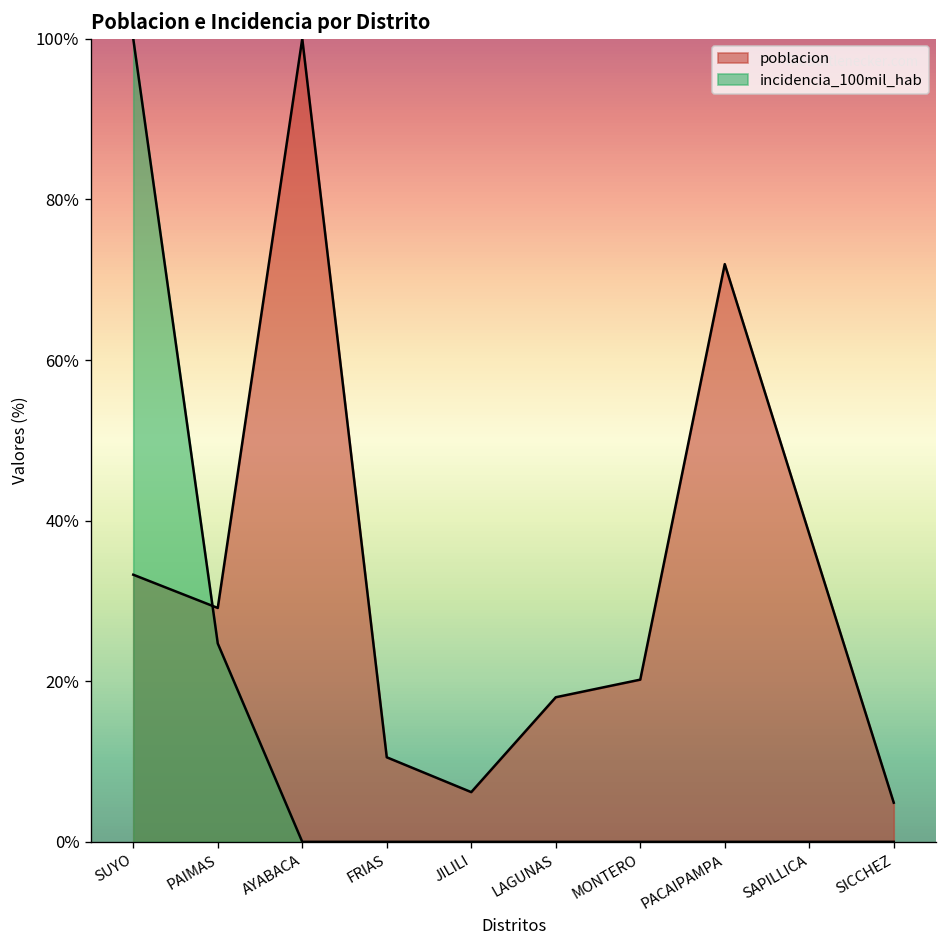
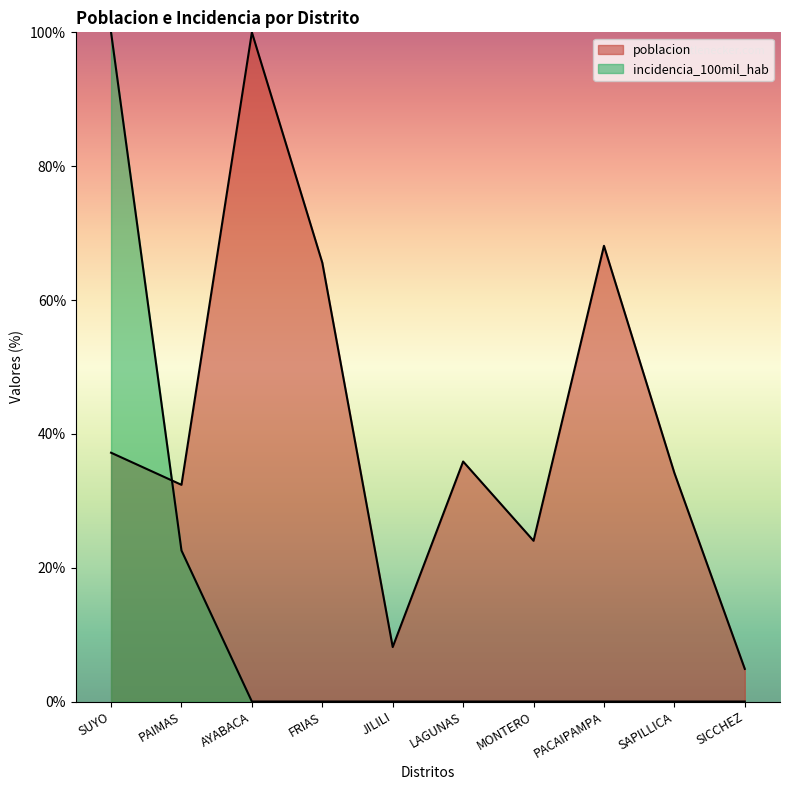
  {
    "poblacion": {
-     "SUYO": "33%",
-     "PAIMAS": "29%",
+     "SUYO": "37%",
+     "PAIMAS": "32%",
      "AYABACA": "100%",
-     "FRIAS": "11%",
-     "JILILI": "6%",
-     "LAGUNAS": "18%",
-     "MONTERO": "20%",
-     "PACAIPAMPA": "72%",
-     "SAPILLICA": "38%",
+     "FRIAS": "66%",
+     "JILILI": "8%",
+     "LAGUNAS": "36%",
+     "MONTERO": "24%",
+     "PACAIPAMPA": "68%",
+     "SAPILLICA": "34%",
      "SICCHEZ": "5%"
    },
    "incidencia_100mil_hab": {
      "SUYO": "100%",
-     "PAIMAS": "25%",
+     "PAIMAS": "23%",
      "AYABACA": "0%",
      "FRIAS": "0%",
      "JILILI": "0%",
      "LAGUNAS": "0%",
      "MONTERO": "0%",
      "PACAIPAMPA": "0%",
      "SAPILLICA": "0%",
      "SICCHEZ": "0%"
    }
  }
